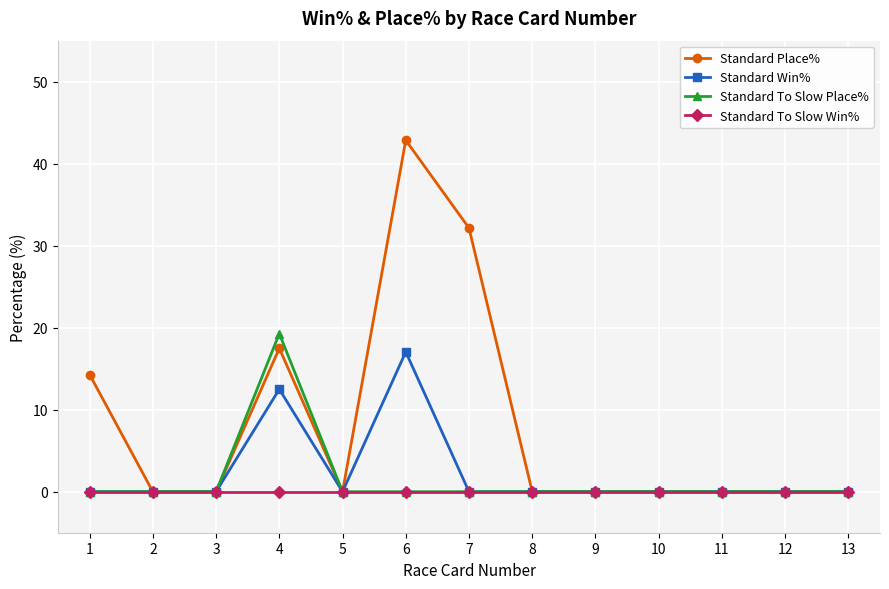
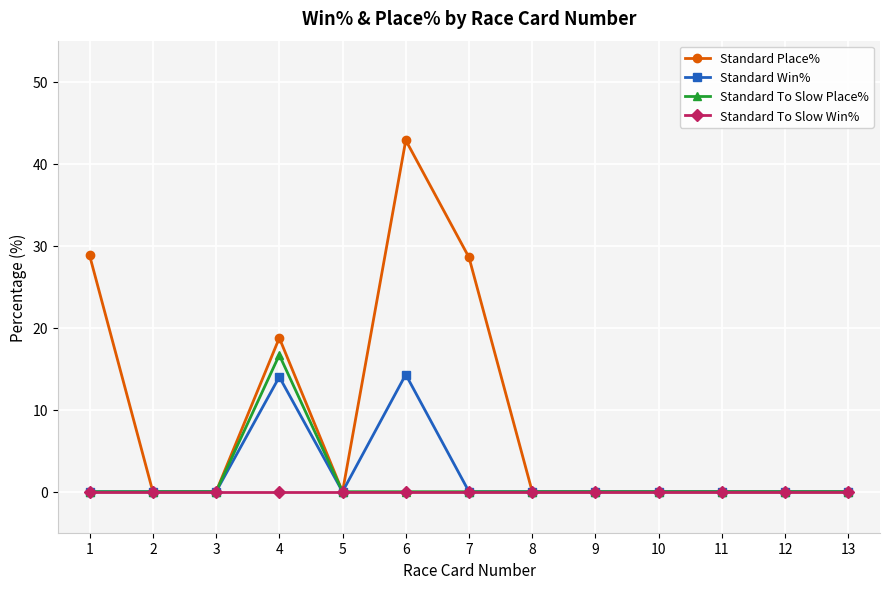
  {
    "Standard Place%": {
-     "1": 14,
-     "4": 17,
+     "1": 29,
+     "4": 19,
      "6": 43,
-     "7": 32
+     "7": 29
    },
    "Standard Win%": {
-     "4": 13,
-     "6": 17
+     "4": 14,
+     "6": 14
    },
    "Standard To Slow Place%": {
-     "4": 19
+     "4": 17
    },
    "Standard To Slow Win%": {
      "4": 0
    }
  }
